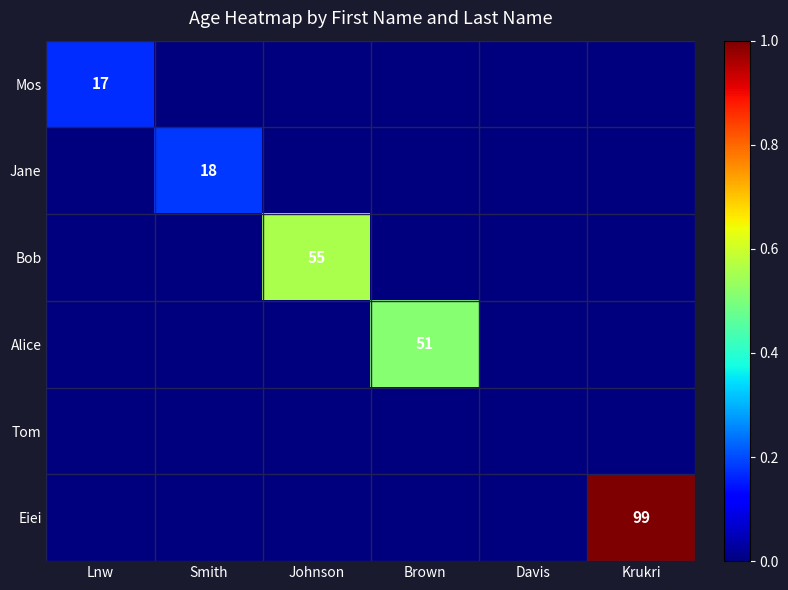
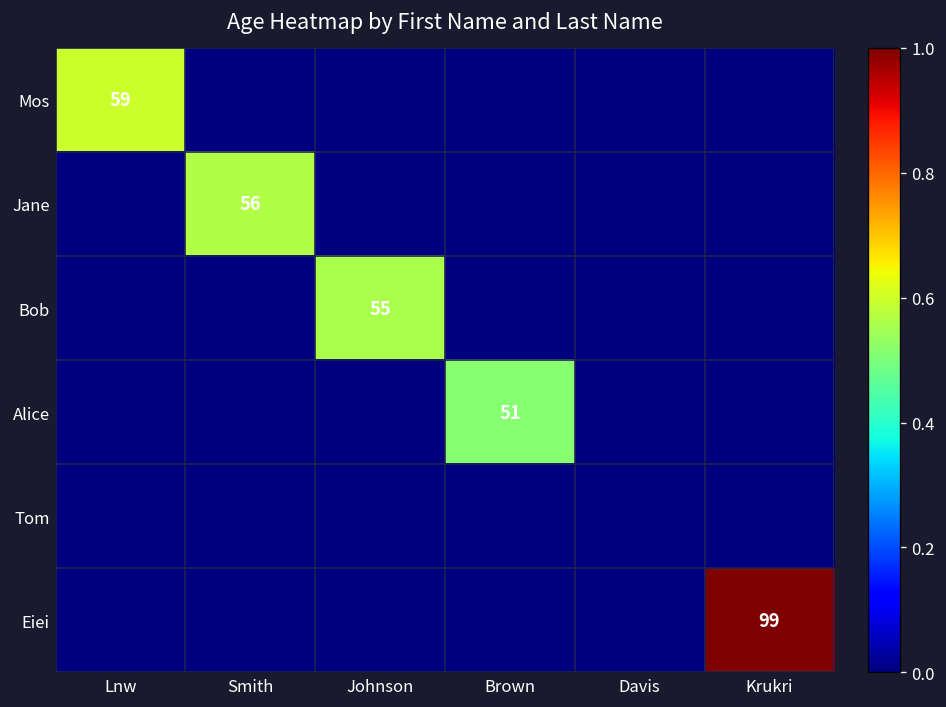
  {
    "Mos": {
-     "Lnw": 17
+     "Lnw": 59
    },
    "Jane": {
-     "Smith": 18
+     "Smith": 56
    },
    "Bob": {
      "Johnson": 55
    },
    "Alice": {
      "Brown": 51
    },
    "Eiei": {
      "Krukri": 99
    }
  }
